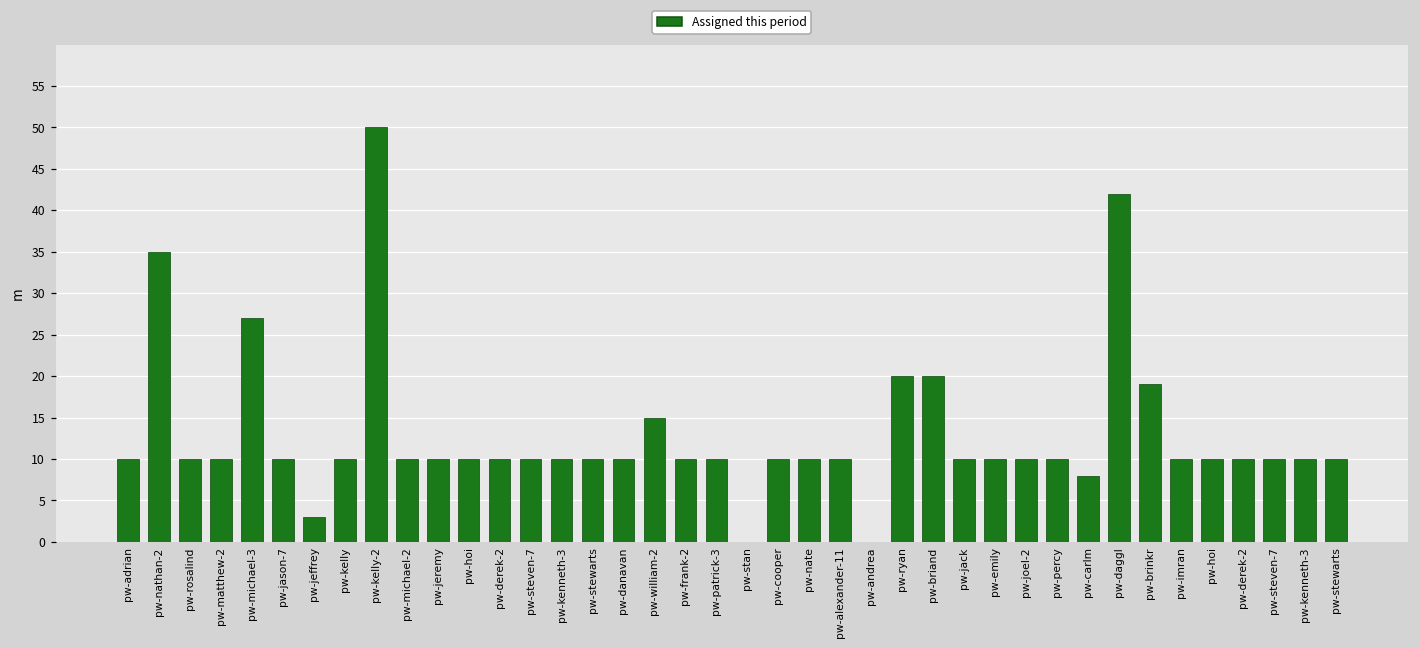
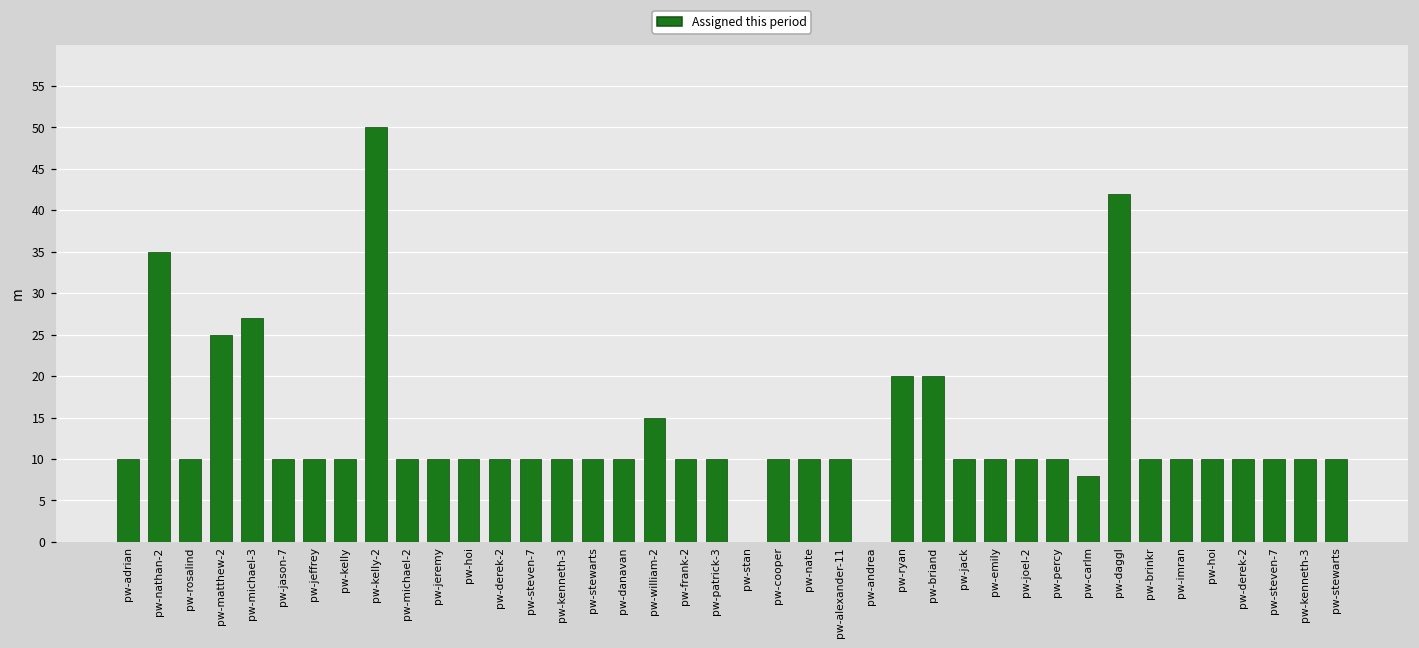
  {
    "pw-adrian": 10,
    "pw-nathan-2": 35,
    "pw-rosalind": 10,
-   "pw-matthew-2": 10,
+   "pw-matthew-2": 25,
    "pw-michael-3": 27,
    "pw-jason-7": 10,
-   "pw-jeffrey": 3,
+   "pw-jeffrey": 10,
    "pw-kelly": 10,
    "pw-kelly-2": 50,
    "pw-michael-2": 10,
    "pw-jeremy": 10,
    "pw-danavan": 10,
    "pw-william-2": 15,
    "pw-frank-2": 10,
    "pw-patrick-3": 10,
    "pw-stan": 0,
    "pw-cooper": 10,
    "pw-nate": 10,
    "pw-alexander-11": 10,
    "pw-andrea": 0,
    "pw-ryan": 20,
    "pw-briand": 20,
    "pw-jack": 10,
    "pw-emily": 10,
    "pw-joel-2": 10,
    "pw-percy": 10,
    "pw-carlm": 8,
    "pw-daggl": 42,
-   "pw-brinkr": 19,
+   "pw-brinkr": 10,
    "pw-imran": 10
  }
